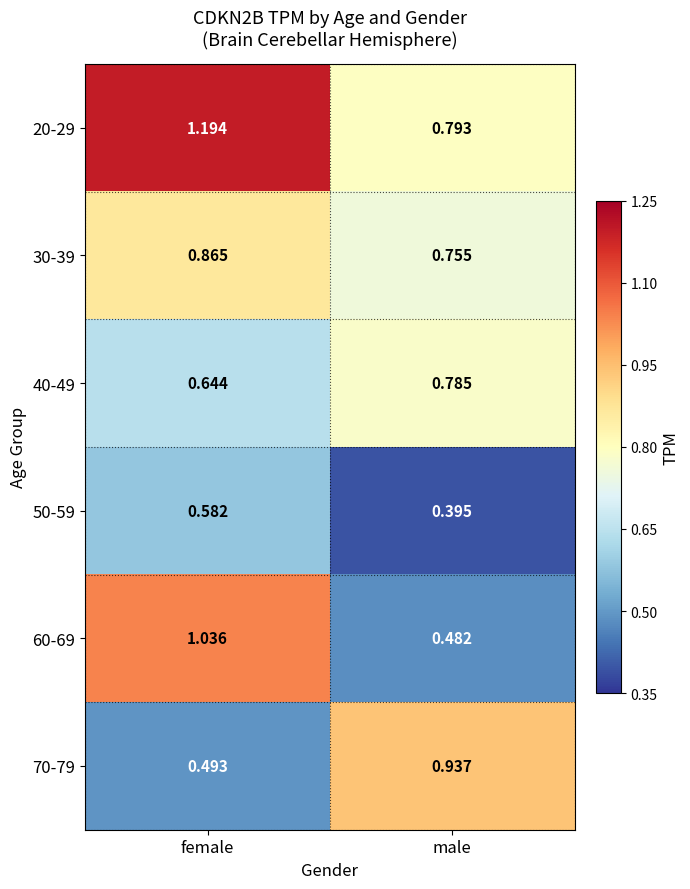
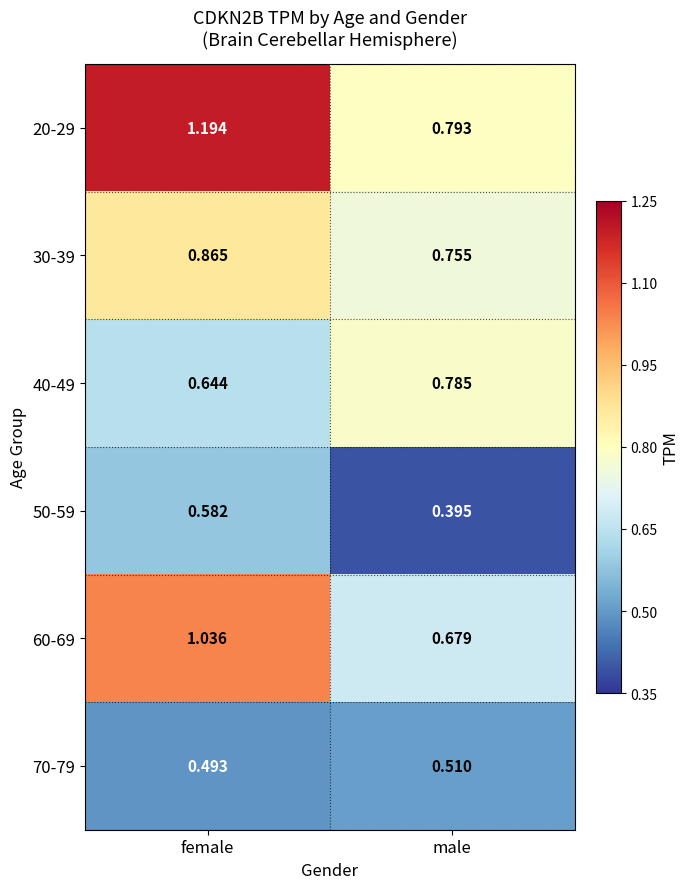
  {
    "20-29": {
      "female": 1.194,
      "male": 0.793
    },
    "30-39": {
      "female": 0.865,
      "male": 0.755
    },
    "40-49": {
      "female": 0.644,
      "male": 0.785
    },
    "50-59": {
      "female": 0.582,
      "male": 0.395
    },
    "60-69": {
      "female": 1.036,
-     "male": 0.482
+     "male": 0.679
    },
    "70-79": {
      "female": 0.493,
-     "male": 0.937
+     "male": 0.510
    }
  }
